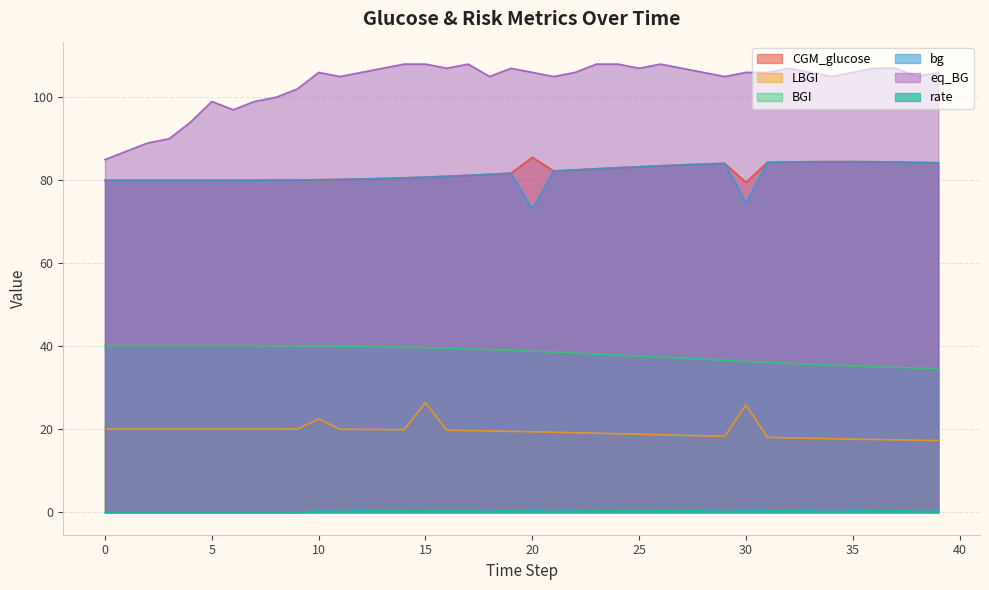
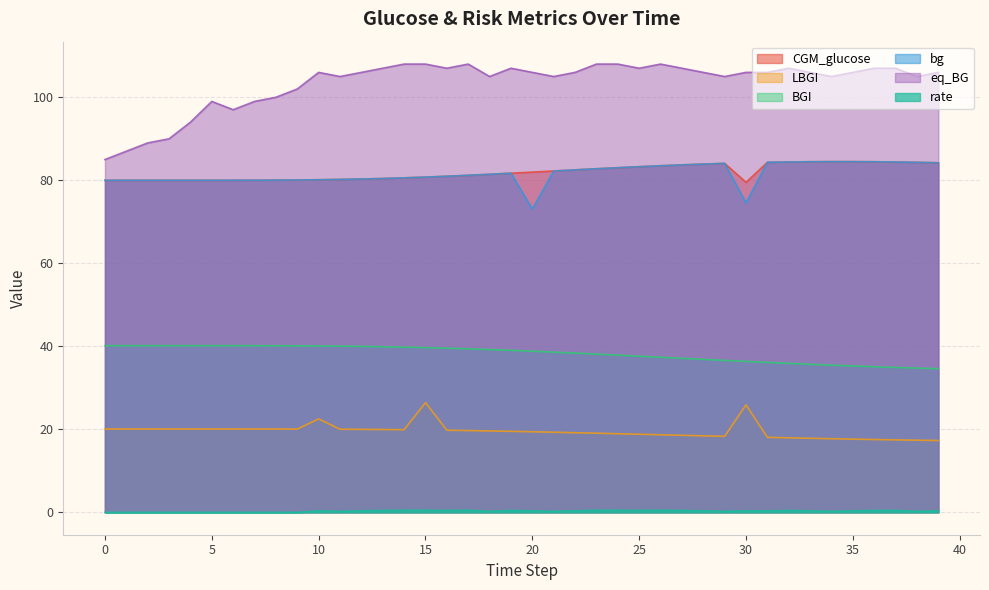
  {
    "CGM_glucose": {
-     "20": 86,
+     "20": 82,
      "30": 80
    },
    "LBGI": {
      "0": 20,
      "5": 20,
      "10": 23,
      "15": 26,
      "20": 19,
      "25": 19,
      "30": 26,
      "35": 18
    },
    "bg": {
      "20": 73,
      "30": 75
    },
    "eq_BG": {
      "0": 85,
      "5": 99,
      "10": 106,
      "15": 108,
      "20": 106,
      "25": 107,
      "30": 106
    }
  }
